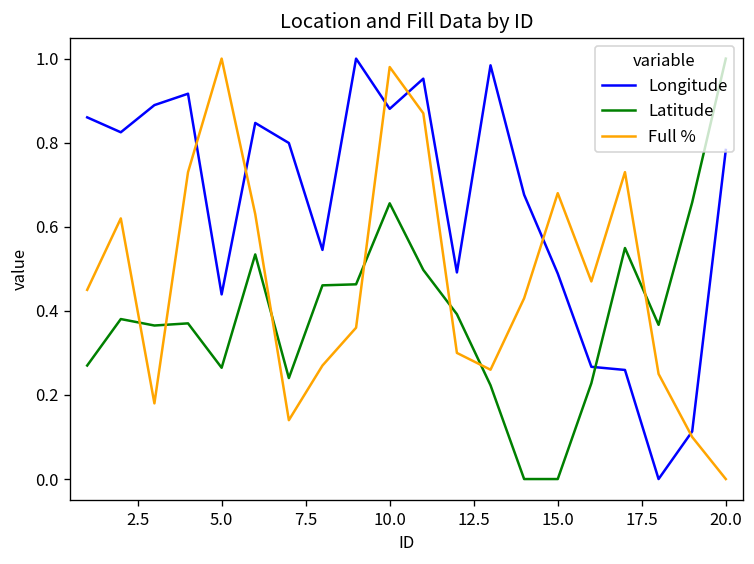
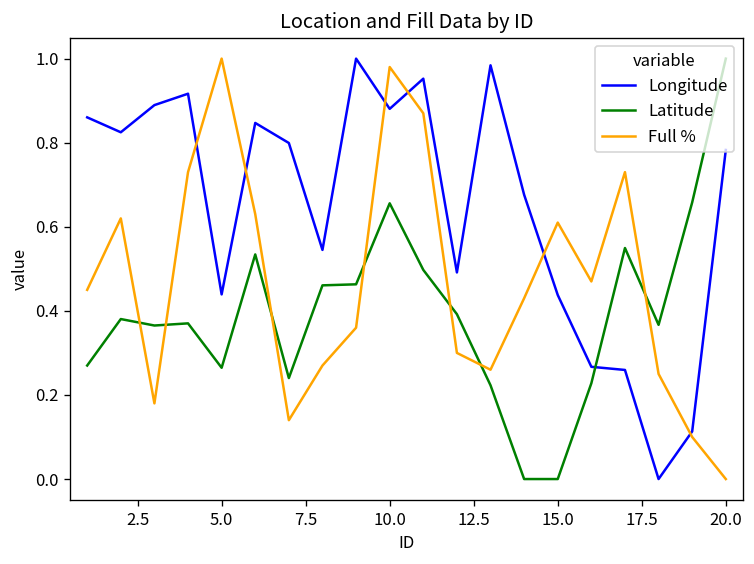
  {
    "Longitude": {
      "5.0": 0.44,
      "10.0": 0.88,
-     "15.0": 0.49
+     "15.0": 0.44
    },
    "Latitude": {
      "5.0": 0.26,
      "10.0": 0.66,
      "15.0": 0.00
    },
    "Full %": {
      "5.0": 1.00,
      "10.0": 0.98,
-     "15.0": 0.68,
+     "15.0": 0.61,
      "20.0": 0.00
    }
  }
